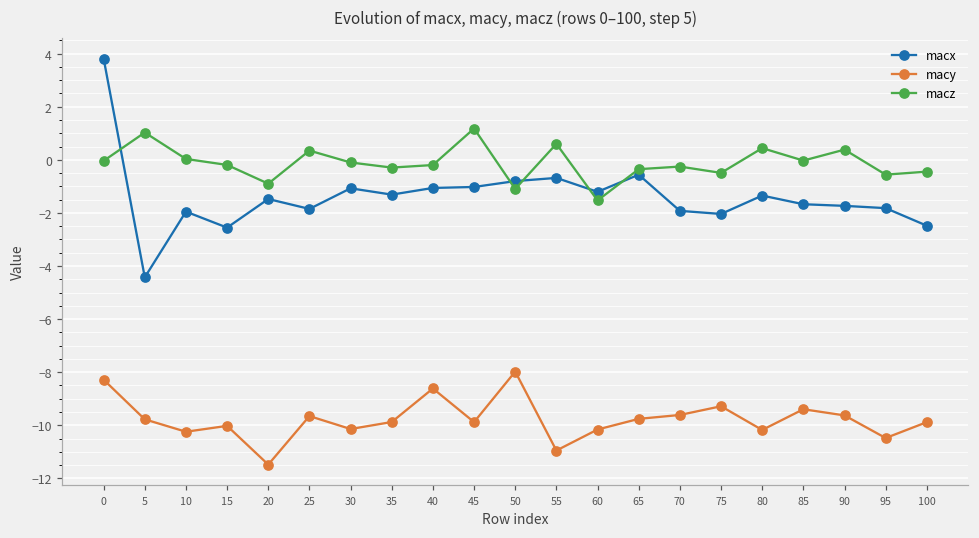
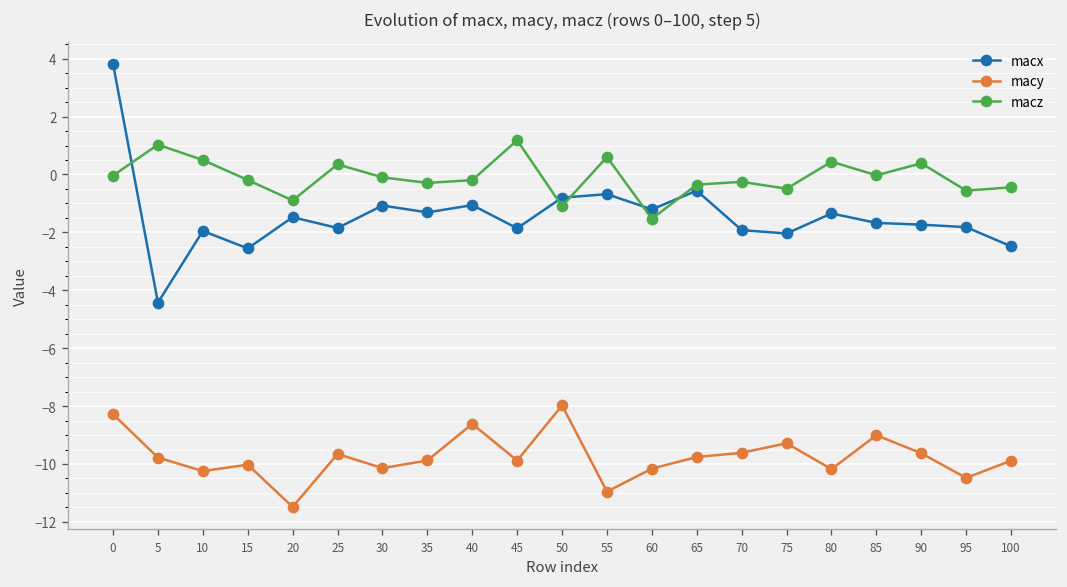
  {
    "macx": {
      "0": 3.8,
      "5": -4.4,
      "10": -2.0,
      "15": -2.6,
      "20": -1.5,
      "25": -1.8,
      "30": -1.1,
      "35": -1.3,
      "40": -1.1,
-     "45": -1.0,
+     "45": -1.9,
      "50": -0.8,
      "55": -0.7,
      "60": -1.2,
      "65": -0.6,
      "70": -1.9,
      "75": -2.0,
      "80": -1.3,
      "85": -1.7,
      "90": -1.7,
      "95": -1.8,
      "100": -2.5
    },
    "macy": {
      "0": -8.3,
      "5": -9.8,
      "10": -10.2,
      "15": -10.0,
      "20": -11.5,
      "25": -9.7,
      "30": -10.1,
      "35": -9.9,
      "40": -8.6,
      "45": -9.9,
      "50": -8.0,
      "55": -11.0,
      "60": -10.2,
      "65": -9.8,
      "70": -9.6,
      "75": -9.3,
      "80": -10.2,
-     "85": -9.4,
+     "85": -9.0,
      "90": -9.6,
      "95": -10.5,
      "100": -9.9
    },
    "macz": {
      "0": 0.0,
      "5": 1.0,
-     "10": 0.0,
+     "10": 0.5,
      "15": -0.2,
      "20": -0.9,
      "25": 0.3,
      "30": -0.1,
      "35": -0.3,
      "40": -0.2,
      "45": 1.2,
      "50": -1.1,
      "55": 0.6,
      "60": -1.5,
      "65": -0.4,
      "70": -0.3,
      "75": -0.5,
      "80": 0.4,
      "85": 0.0,
      "90": 0.4,
      "95": -0.6,
      "100": -0.4
    }
  }
